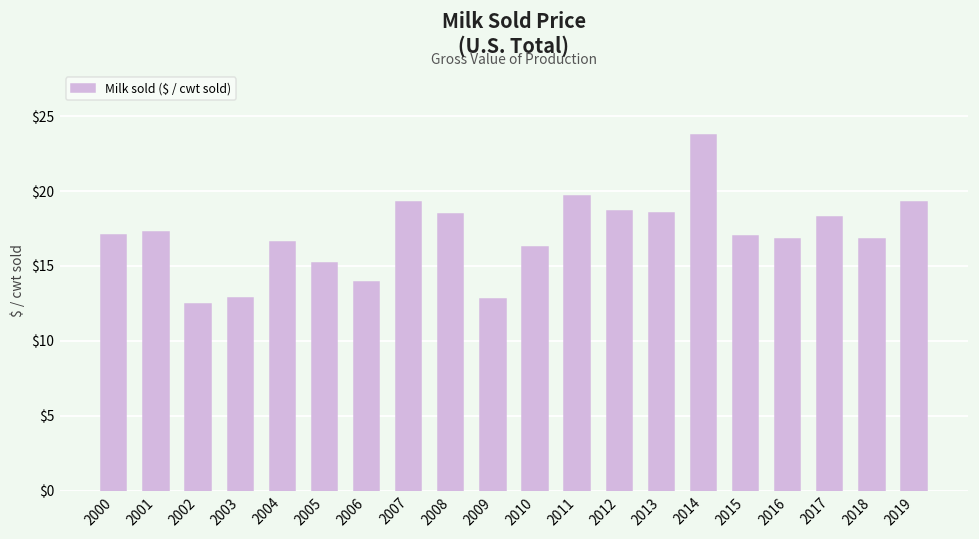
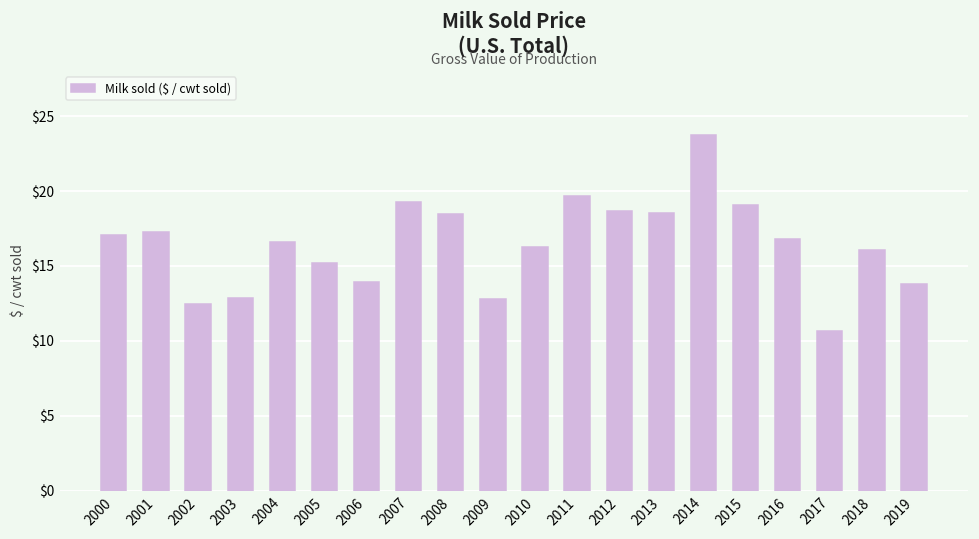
  {
    "2000": "$17.0",
    "2001": "$17.3",
    "2002": "$12.5",
    "2003": "$12.9",
    "2004": "$16.6",
    "2005": "$15.2",
    "2006": "$14.0",
    "2007": "$19.3",
    "2008": "$18.5",
    "2009": "$12.8",
    "2010": "$16.3",
    "2011": "$19.7",
    "2012": "$18.6",
    "2013": "$18.5",
    "2014": "$23.8",
-   "2015": "$17.0",
+   "2015": "$19.1",
    "2016": "$16.8",
-   "2017": "$18.3",
-   "2018": "$16.8",
-   "2019": "$19.2"
+   "2017": "$10.6",
+   "2018": "$16.0",
+   "2019": "$13.8"
  }
